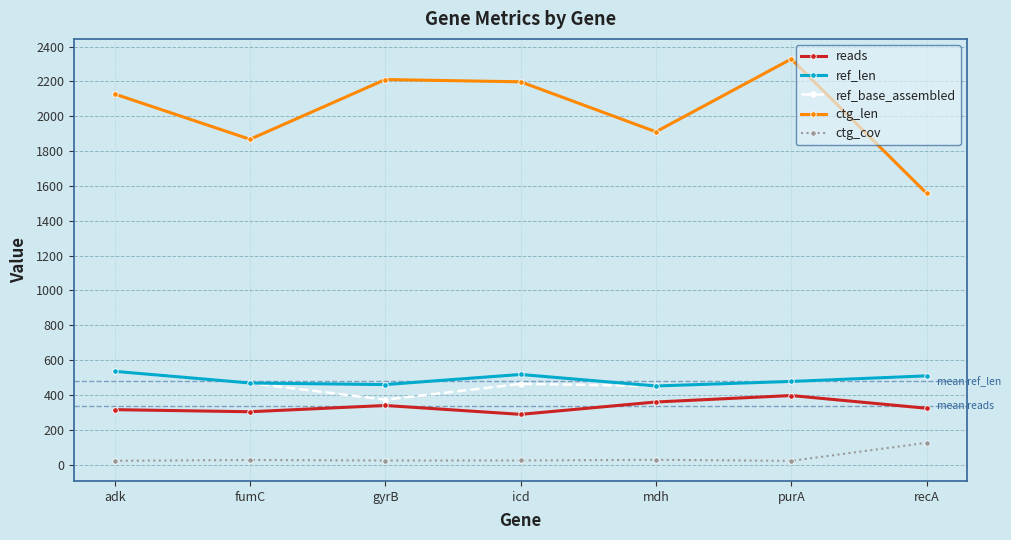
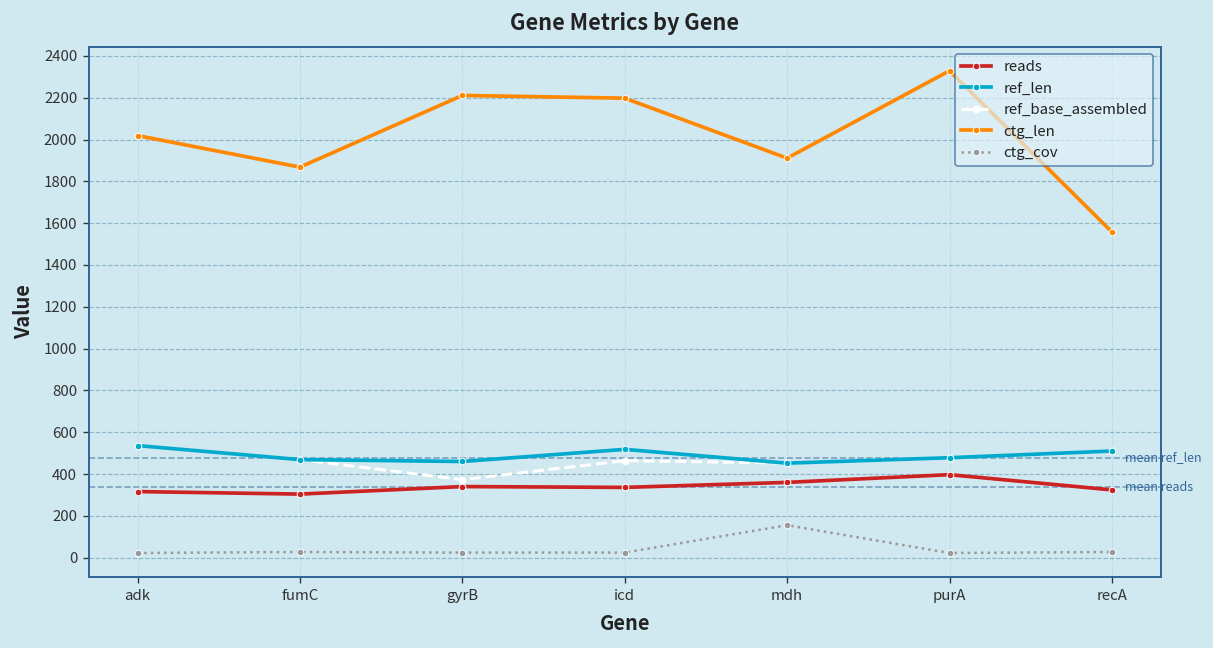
  {
    "reads": {
      "adk": 320,
      "fumC": 300,
      "gyrB": 340,
-     "icd": 290,
+     "icd": 340,
      "mdh": 360,
      "purA": 400,
      "recA": 320
    },
    "ref_len": {
      "gyrB": 460,
      "icd": 520
    },
    "ref_base_assembled": {
      "gyrB": 370,
      "icd": 460
    },
    "ctg_len": {
-     "adk": 2130,
+     "adk": 2020,
      "fumC": 1870,
      "gyrB": 2210,
      "icd": 2200,
      "mdh": 1910,
      "purA": 2330,
      "recA": 1560
    },
    "ctg_cov": {
      "adk": 20,
      "fumC": 30,
      "gyrB": 20,
      "icd": 20,
-     "mdh": 30,
+     "mdh": 160,
      "purA": 20,
-     "recA": 130
+     "recA": 30
    }
  }
